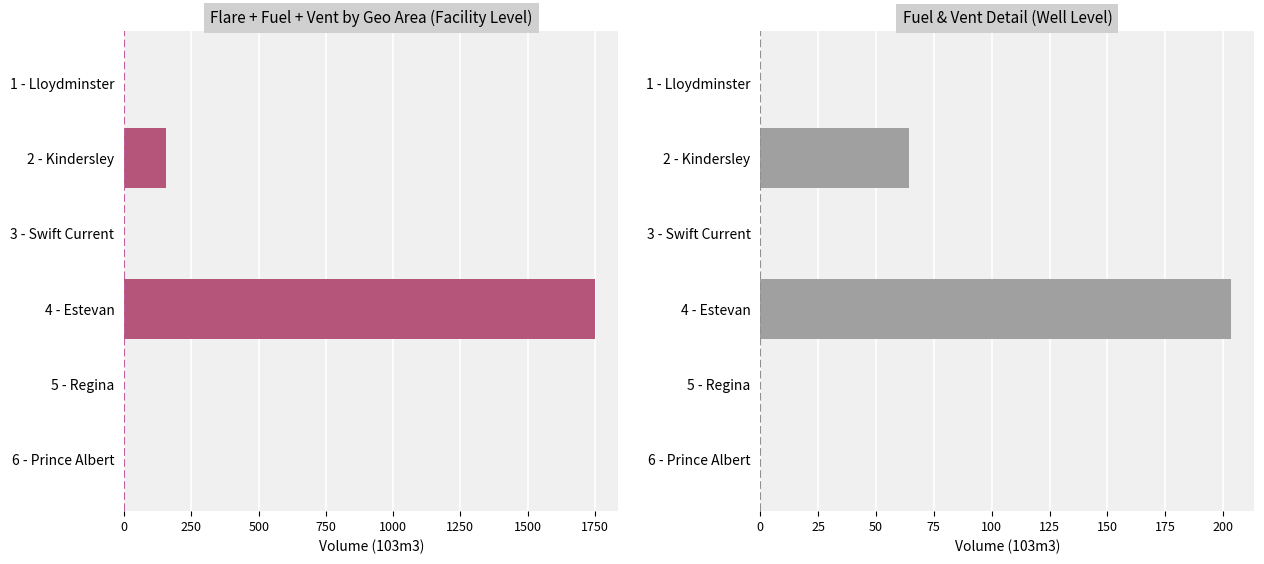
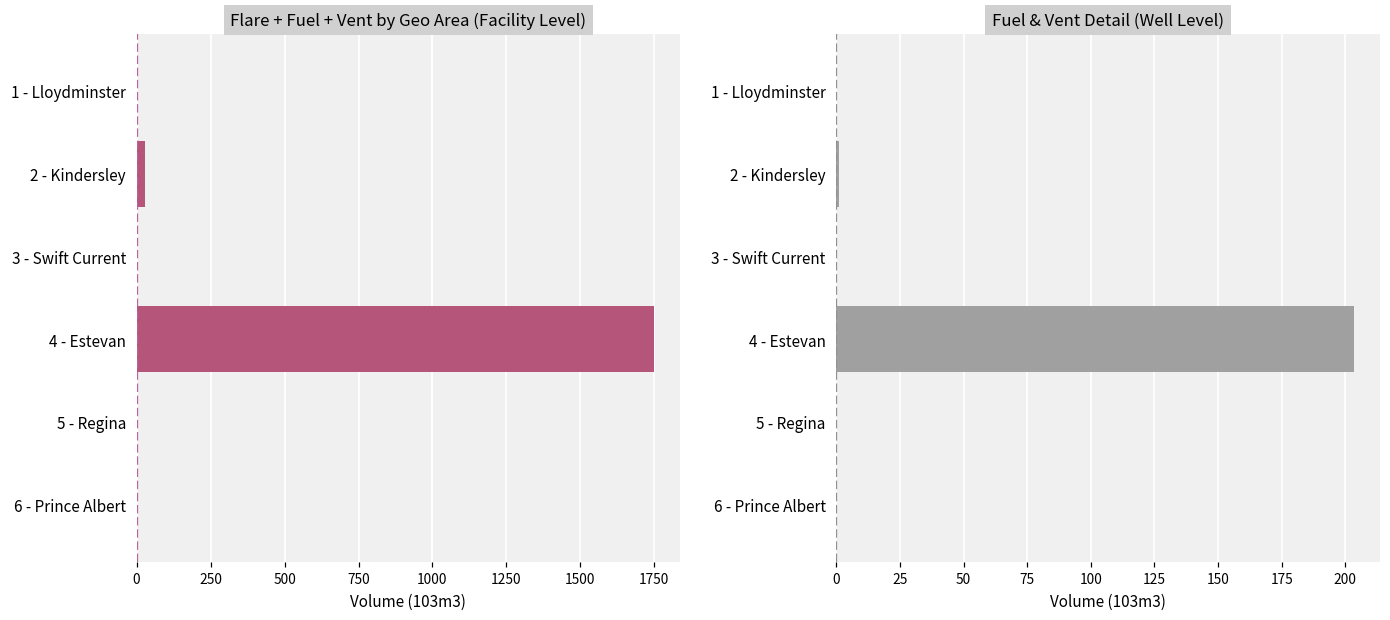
  {
    "Flare + Fuel + Vent by Geo Area (Facility Level)": {
      "1 - Lloydminster": 0,
-     "2 - Kindersley": 150,
+     "2 - Kindersley": 30,
      "3 - Swift Current": 0,
      "4 - Estevan": 1750,
      "5 - Regina": 0,
      "6 - Prince Albert": 0
    },
    "Fuel & Vent Detail (Well Level)": {
      "1 - Lloydminster": 0,
-     "2 - Kindersley": 64,
+     "2 - Kindersley": 1,
      "3 - Swift Current": 0,
      "4 - Estevan": 203,
      "5 - Regina": 0,
      "6 - Prince Albert": 0
    }
  }
